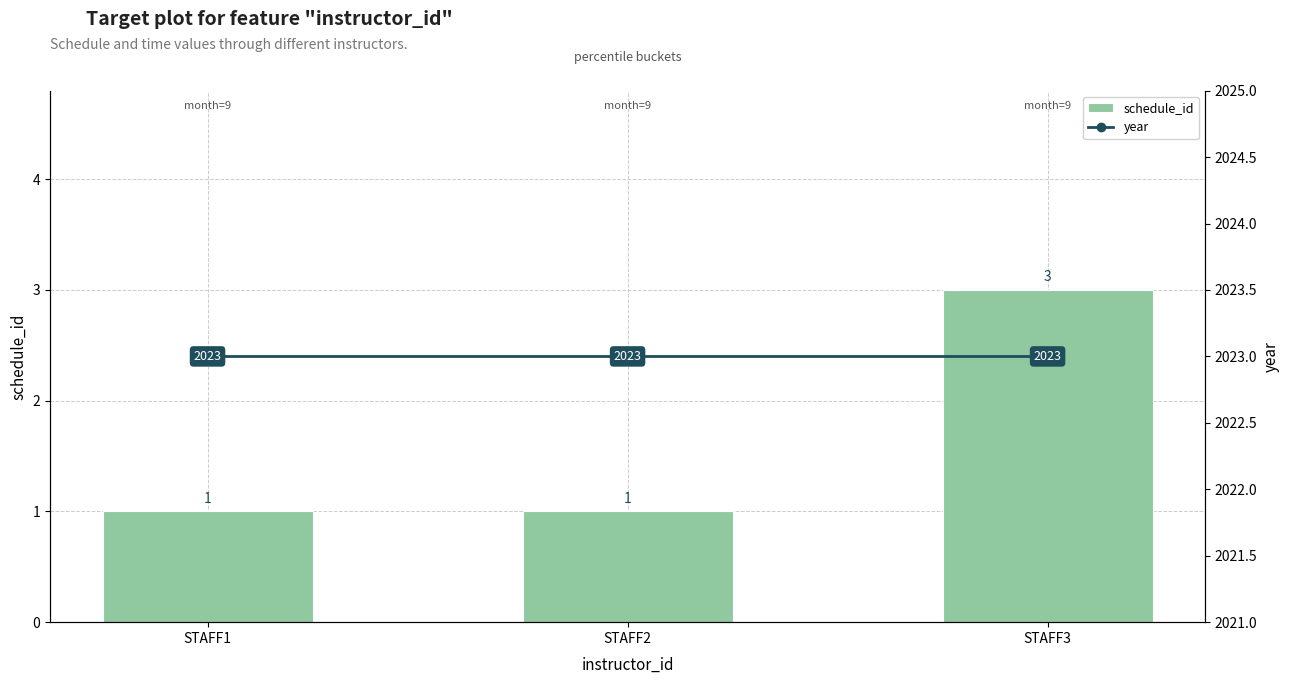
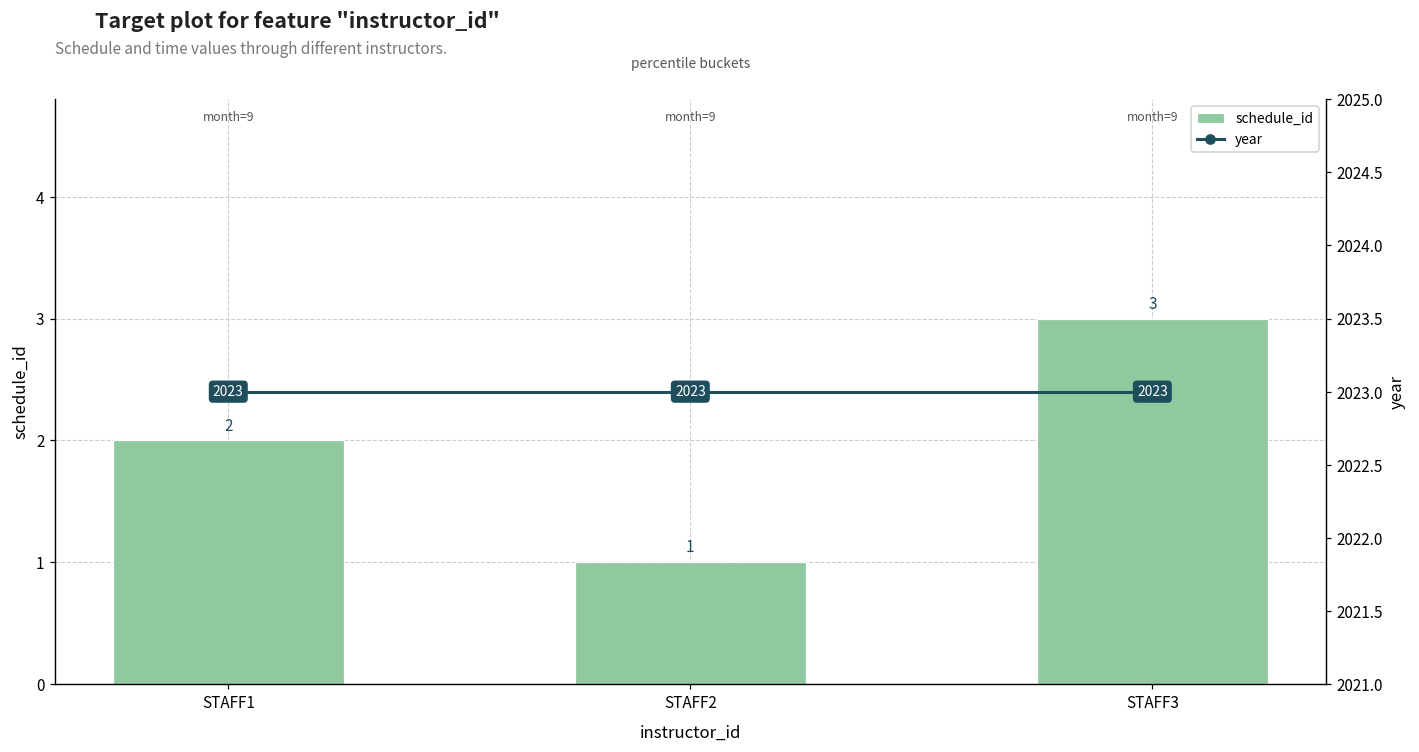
  {
    "schedule_id": {
-     "STAFF1": 1,
+     "STAFF1": 2,
      "STAFF2": 1,
      "STAFF3": 3
    }
  }
